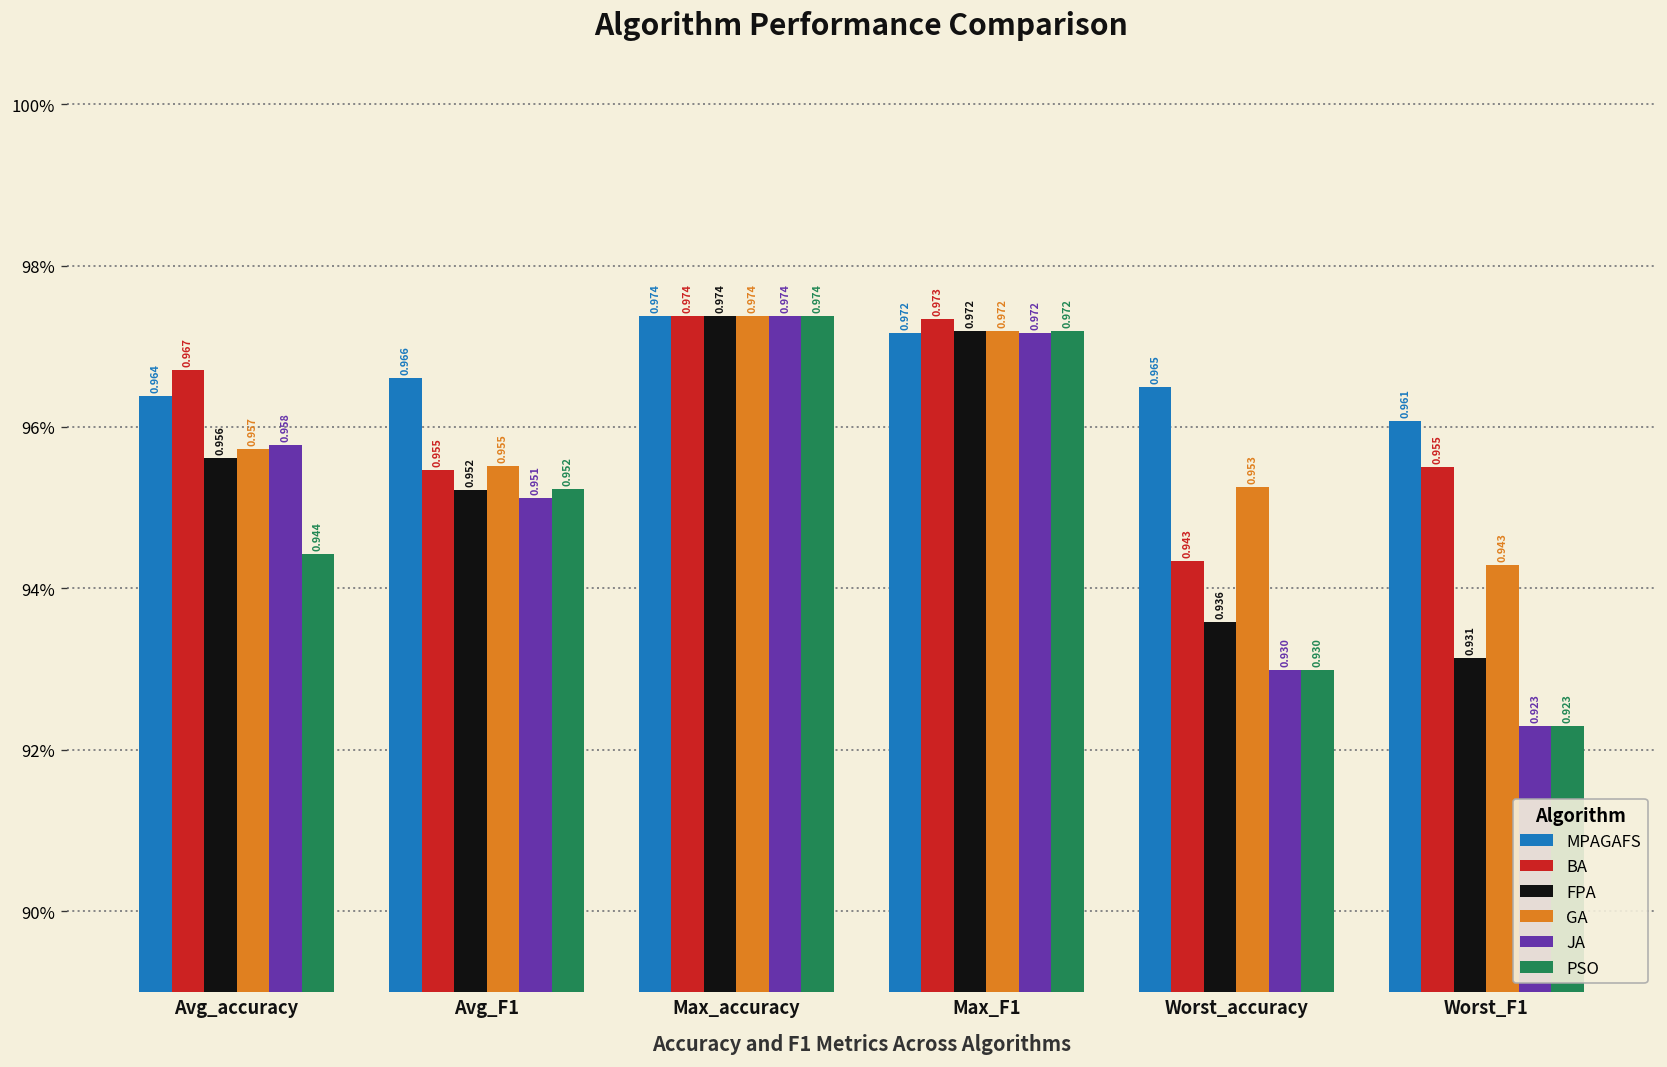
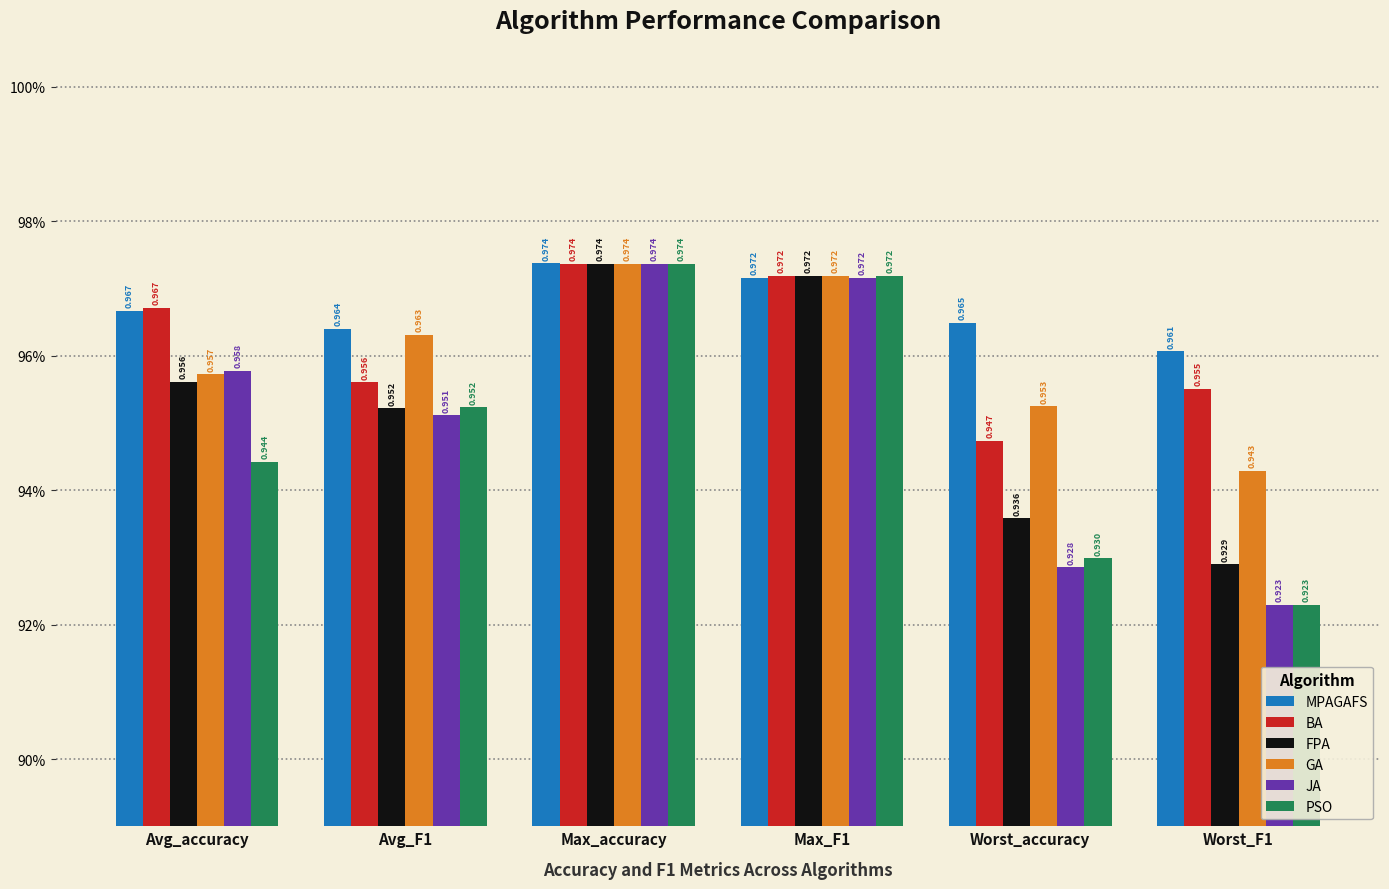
  {
    "MPAGAFS": {
-     "Avg_accuracy": 0.964,
-     "Avg_F1": 0.966,
+     "Avg_accuracy": 0.967,
+     "Avg_F1": 0.964,
      "Max_accuracy": 0.974,
      "Max_F1": 0.972,
      "Worst_accuracy": 0.965,
      "Worst_F1": 0.961
    },
    "BA": {
      "Avg_accuracy": 0.967,
-     "Avg_F1": 0.955,
+     "Avg_F1": 0.956,
      "Max_accuracy": 0.974,
-     "Max_F1": 0.973,
-     "Worst_accuracy": 0.943,
+     "Max_F1": 0.972,
+     "Worst_accuracy": 0.947,
      "Worst_F1": 0.955
    },
    "FPA": {
      "Avg_accuracy": 0.956,
      "Avg_F1": 0.952,
      "Max_accuracy": 0.974,
      "Max_F1": 0.972,
      "Worst_accuracy": 0.936,
-     "Worst_F1": 0.931
+     "Worst_F1": 0.929
    },
    "GA": {
      "Avg_accuracy": 0.957,
-     "Avg_F1": 0.955,
+     "Avg_F1": 0.963,
      "Max_accuracy": 0.974,
      "Max_F1": 0.972,
      "Worst_accuracy": 0.953,
      "Worst_F1": 0.943
    },
    "JA": {
      "Avg_accuracy": 0.958,
      "Avg_F1": 0.951,
      "Max_accuracy": 0.974,
      "Max_F1": 0.972,
-     "Worst_accuracy": 0.930,
+     "Worst_accuracy": 0.928,
      "Worst_F1": 0.923
    },
    "PSO": {
      "Avg_accuracy": 0.944,
      "Avg_F1": 0.952,
      "Max_accuracy": 0.974,
      "Max_F1": 0.972,
      "Worst_accuracy": 0.930,
      "Worst_F1": 0.923
    }
  }
